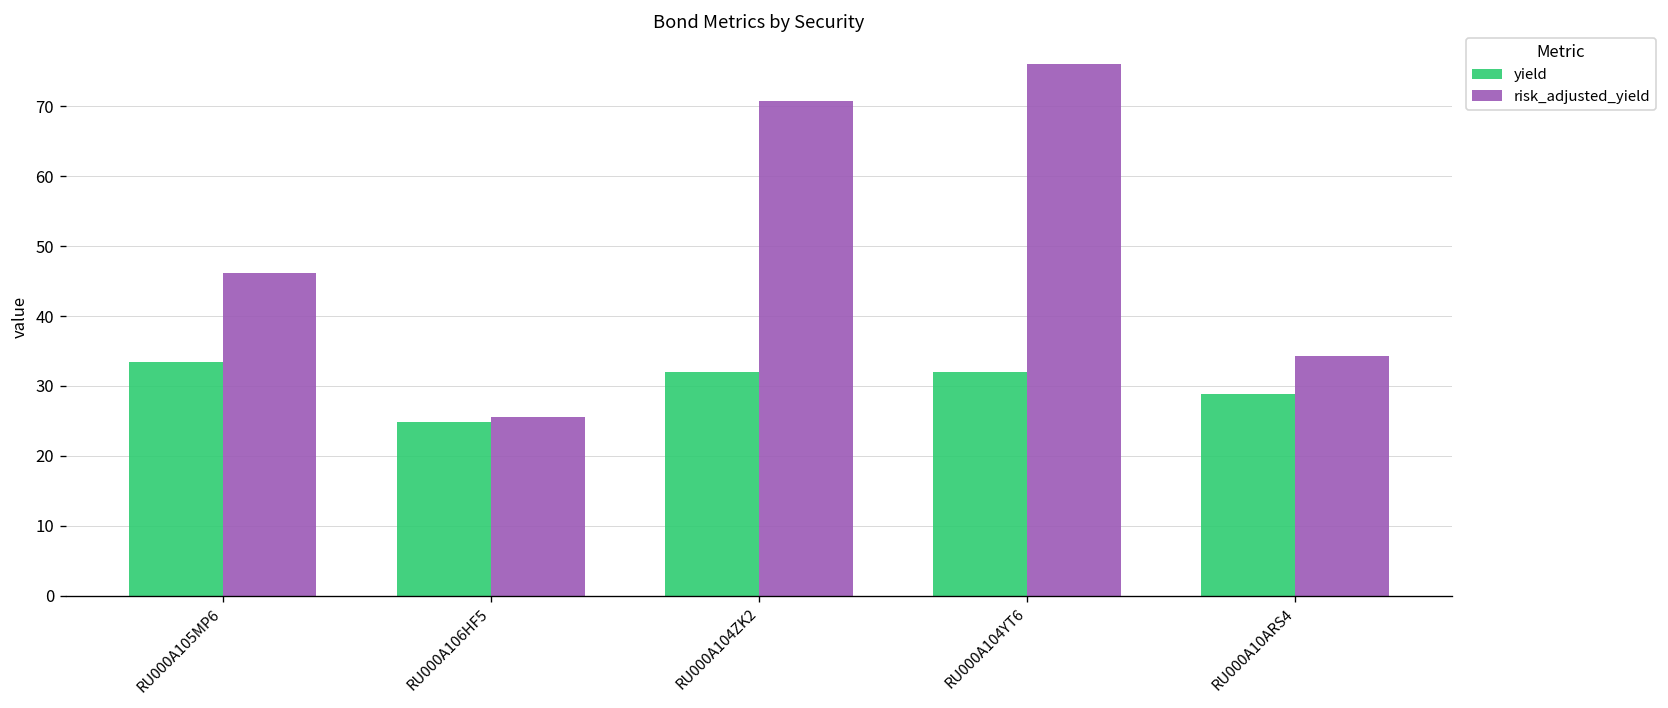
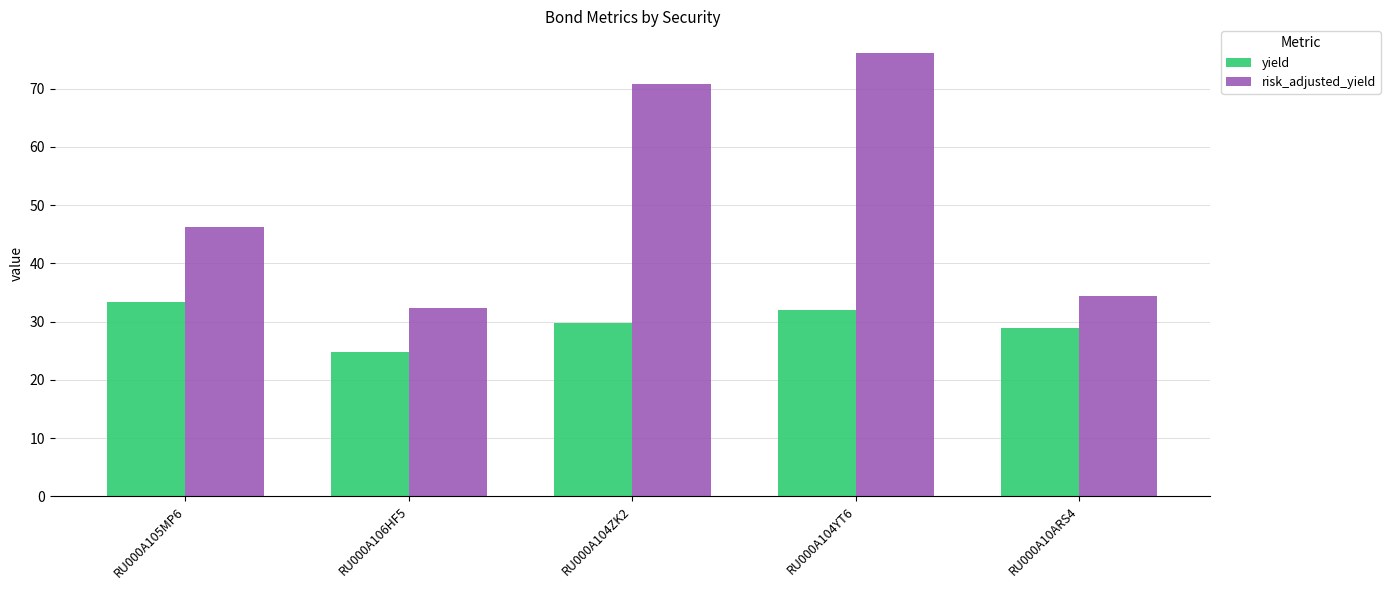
  {
    "yield": {
      "RU000A105MP6": 33,
      "RU000A106HF5": 25,
-     "RU000A104ZK2": 32,
+     "RU000A104ZK2": 30,
      "RU000A104YT6": 32,
      "RU000A10ARS4": 29
    },
    "risk_adjusted_yield": {
      "RU000A105MP6": 46,
-     "RU000A106HF5": 26,
+     "RU000A106HF5": 32,
      "RU000A104ZK2": 71,
      "RU000A104YT6": 76,
      "RU000A10ARS4": 34
    }
  }
